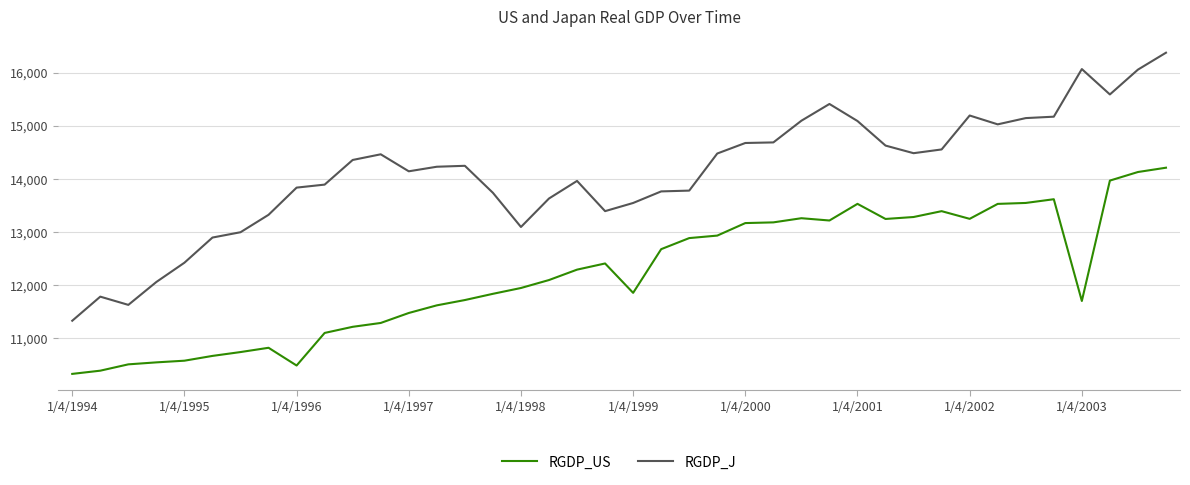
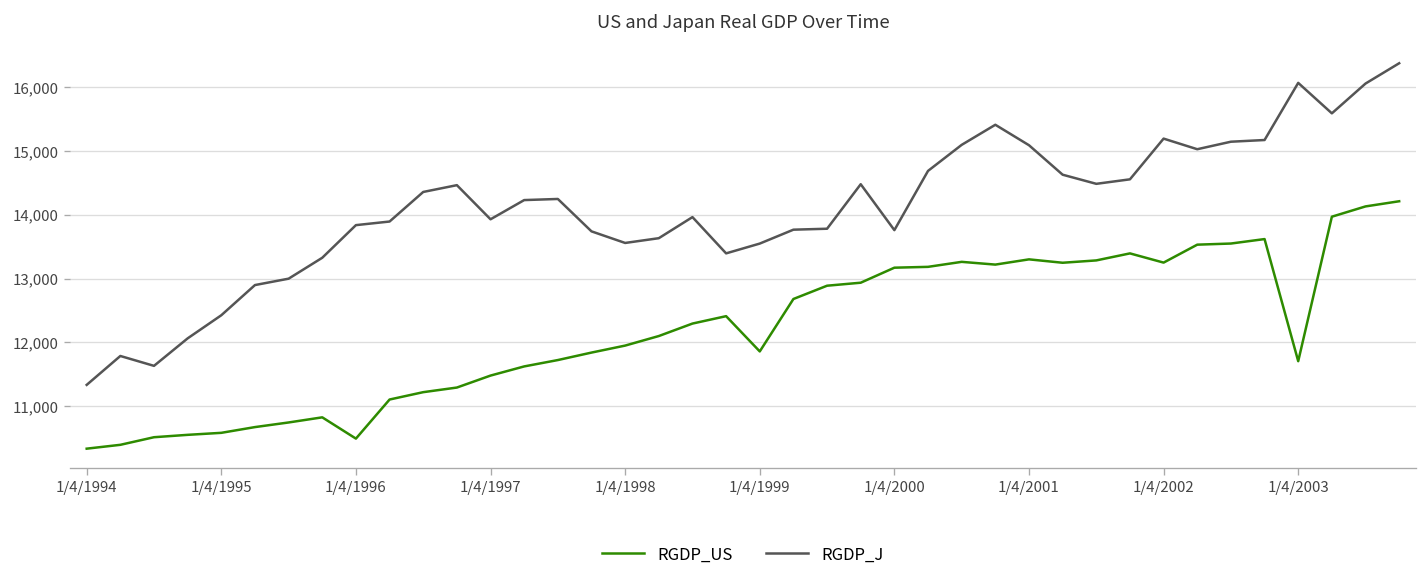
  {
    "RGDP_US": {
      "1/4/1994": "10,300",
      "1/4/1995": "10,600",
      "1/4/1996": "10,500",
      "1/4/1997": "11,500",
      "1/4/1998": "11,900",
      "1/4/1999": "11,900",
      "1/4/2000": "13,200",
-     "1/4/2001": "13,500",
+     "1/4/2001": "13,300",
      "1/4/2002": "13,300",
      "1/4/2003": "11,700"
    },
    "RGDP_J": {
      "1/4/1994": "11,300",
      "1/4/1995": "12,400",
      "1/4/1996": "13,800",
-     "1/4/1997": "14,100",
-     "1/4/1998": "13,100",
+     "1/4/1997": "13,900",
+     "1/4/1998": "13,600",
      "1/4/1999": "13,500",
-     "1/4/2000": "14,700",
+     "1/4/2000": "13,800",
      "1/4/2001": "15,100",
      "1/4/2002": "15,200",
      "1/4/2003": "16,100"
    }
  }
